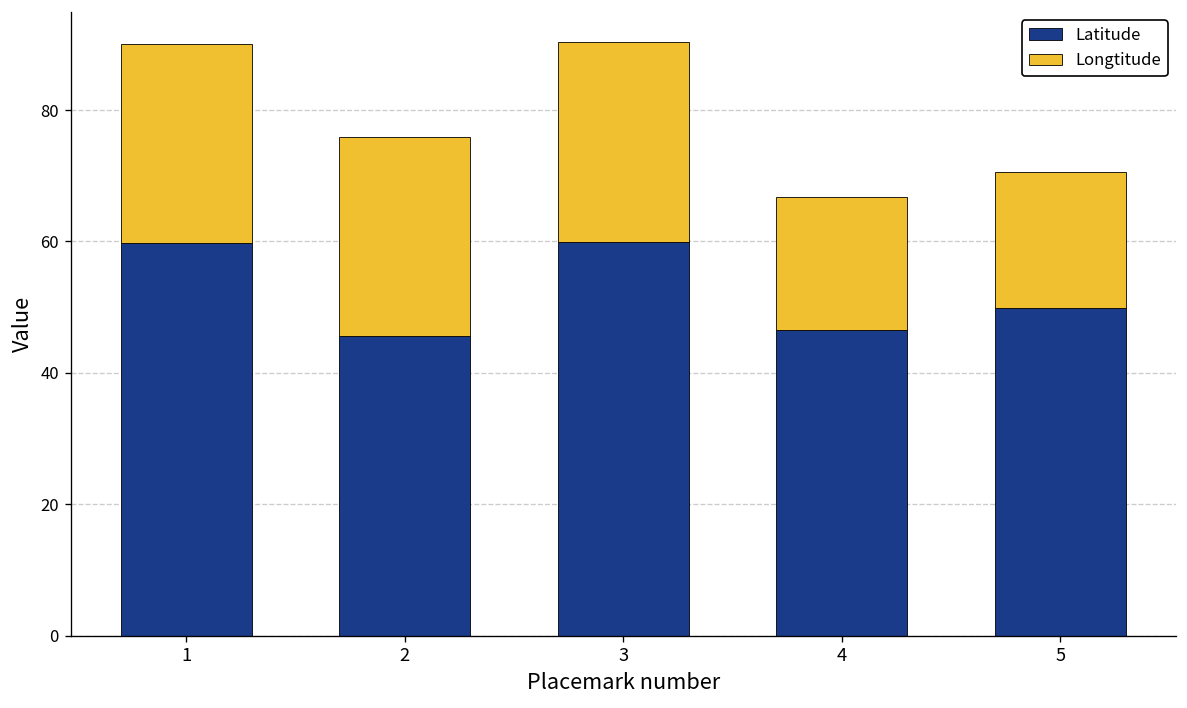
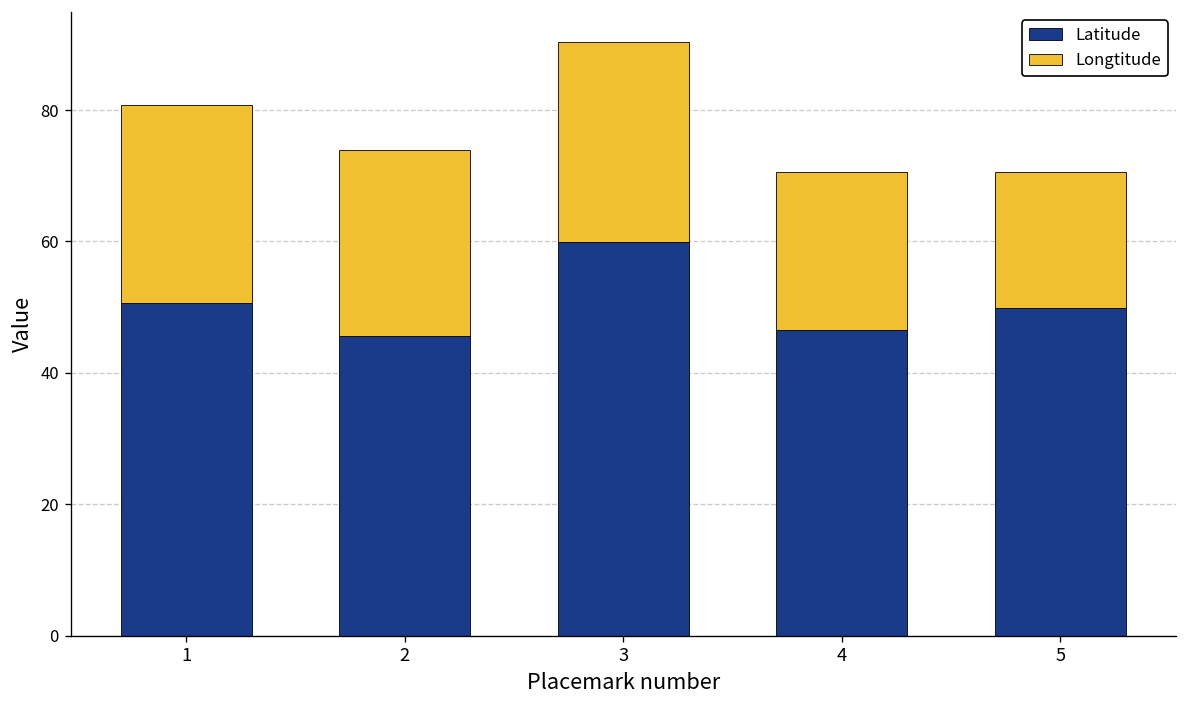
  {
    "Latitude": {
-     "1": 60,
+     "1": 51,
      "2": 46,
      "3": 60,
      "4": 47,
      "5": 50
    },
    "Longtitude": {
      "1": 30,
-     "2": 30,
+     "2": 28,
      "3": 31,
-     "4": 20,
+     "4": 24,
      "5": 21
    }
  }
